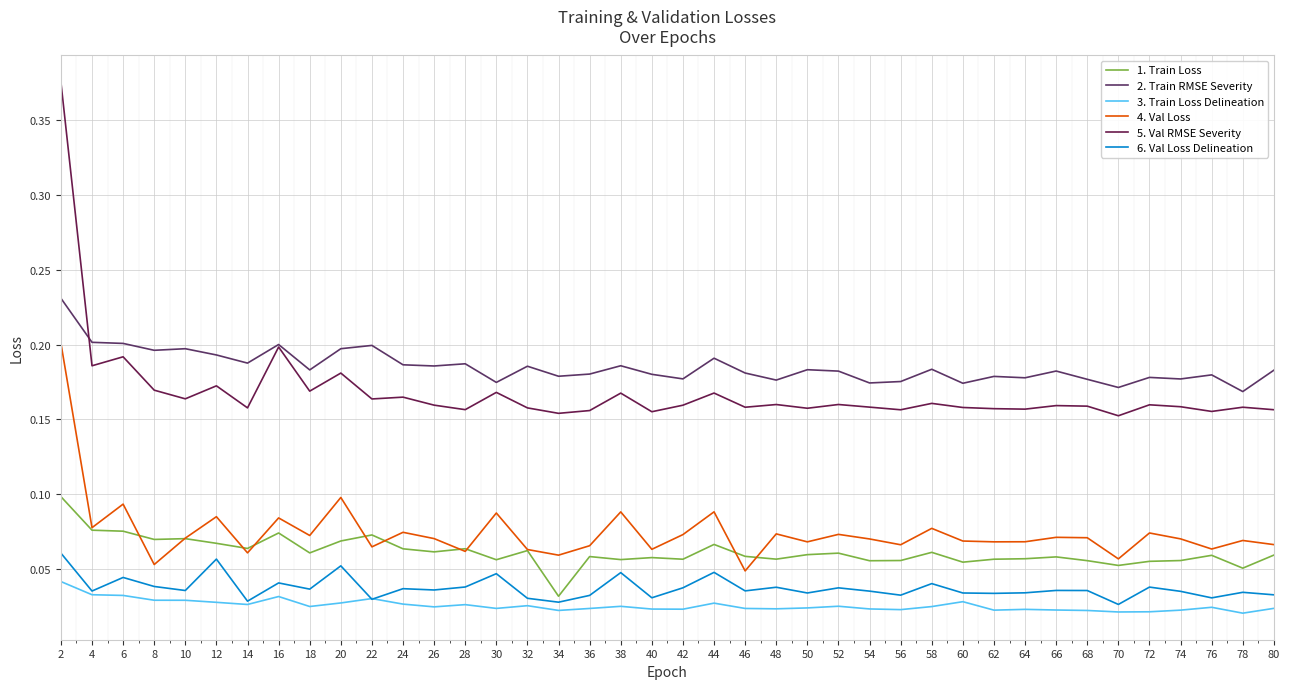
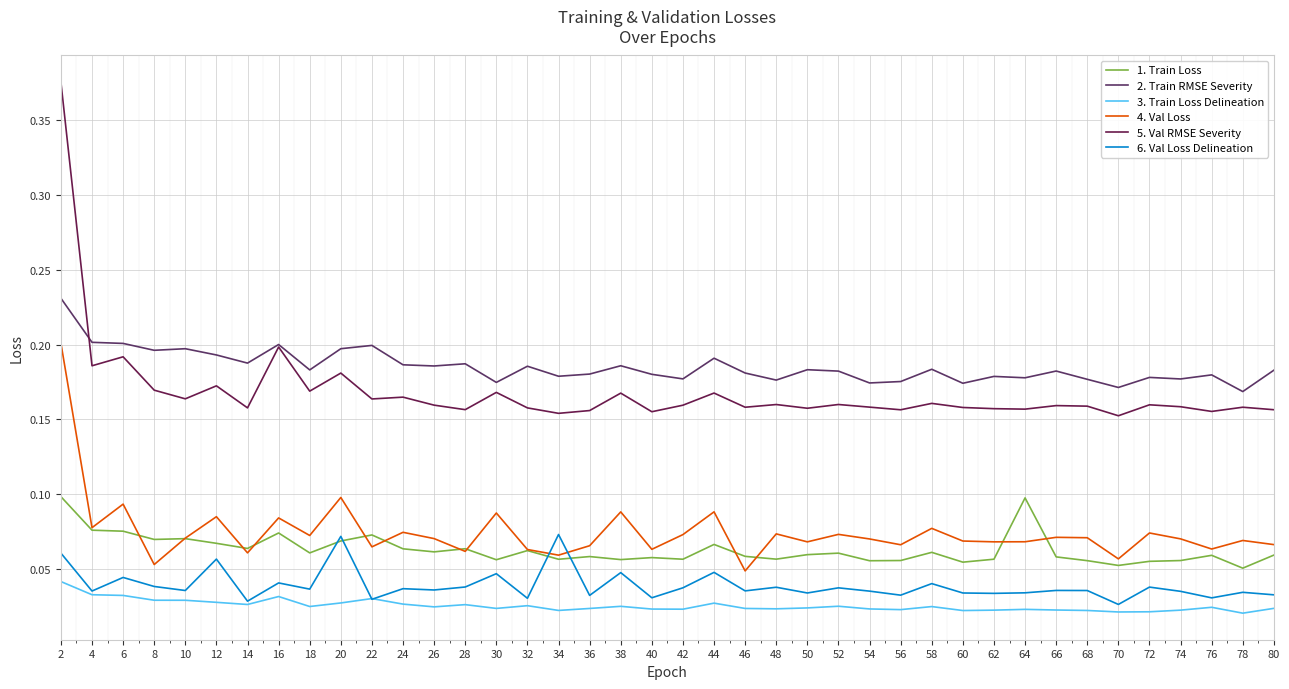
  {
    "1. Train Loss": {
      "2": 0.098,
      "6": 0.075,
      "8": 0.070,
      "12": 0.067,
      "14": 0.064,
      "16": 0.074,
      "18": 0.061,
      "20": 0.069,
      "22": 0.073,
      "24": 0.064,
      "26": 0.061,
      "28": 0.064,
      "30": 0.056,
-     "34": 0.032,
+     "34": 0.057,
      "36": 0.058,
      "38": 0.056,
      "40": 0.058,
      "42": 0.057,
      "44": 0.066,
      "46": 0.058,
      "48": 0.057,
      "50": 0.060,
      "52": 0.061,
      "54": 0.056,
      "56": 0.056,
      "58": 0.061,
      "60": 0.055,
      "62": 0.057,
-     "64": 0.057,
+     "64": 0.098,
      "66": 0.058,
      "68": 0.056,
      "70": 0.052,
      "72": 0.055,
      "74": 0.056,
      "76": 0.059,
      "78": 0.051,
      "80": 0.059
    },
    "3. Train Loss Delineation": {
      "2": 0.042,
      "4": 0.033,
      "6": 0.032,
      "8": 0.029,
      "10": 0.029,
      "12": 0.028,
      "14": 0.026,
      "16": 0.032,
      "18": 0.025,
      "20": 0.027,
      "24": 0.027,
      "26": 0.025,
      "28": 0.026,
      "30": 0.024,
      "32": 0.025,
      "34": 0.022,
      "36": 0.024,
      "38": 0.025,
      "40": 0.023,
      "42": 0.023,
      "44": 0.027,
      "46": 0.024,
      "48": 0.023,
      "50": 0.024,
      "52": 0.025,
      "54": 0.023,
      "56": 0.023,
      "58": 0.025,
-     "60": 0.028,
+     "60": 0.022,
      "62": 0.023,
      "64": 0.023,
      "66": 0.023,
      "68": 0.022,
      "70": 0.021,
      "72": 0.021,
      "74": 0.023,
      "76": 0.024,
      "78": 0.020,
      "80": 0.024
    },
    "4. Val Loss": {
      "2": 0.201,
      "6": 0.093,
      "8": 0.053,
      "12": 0.085,
      "14": 0.061,
      "16": 0.084,
      "18": 0.072,
      "20": 0.098,
      "22": 0.065,
      "24": 0.075,
      "26": 0.070,
      "28": 0.062,
      "30": 0.087,
      "34": 0.059,
      "36": 0.066,
      "38": 0.088,
      "40": 0.063,
      "42": 0.073,
      "44": 0.088,
      "46": 0.049,
      "48": 0.074,
      "50": 0.068,
      "52": 0.073,
      "54": 0.070,
      "56": 0.066,
      "58": 0.077,
      "60": 0.069,
      "62": 0.068,
      "64": 0.068,
      "66": 0.071,
      "68": 0.071,
      "70": 0.057,
      "72": 0.074,
      "74": 0.070,
      "76": 0.063,
      "78": 0.069,
      "80": 0.066
    },
    "6. Val Loss Delineation": {
      "2": 0.061,
      "4": 0.035,
      "6": 0.044,
      "8": 0.038,
      "10": 0.036,
      "12": 0.057,
      "14": 0.029,
      "16": 0.041,
      "18": 0.037,
-     "20": 0.052,
+     "20": 0.072,
      "24": 0.037,
      "26": 0.036,
      "28": 0.038,
      "30": 0.047,
      "32": 0.030,
-     "34": 0.028,
+     "34": 0.073,
      "36": 0.032,
      "38": 0.048,
      "40": 0.031,
      "42": 0.037,
      "44": 0.048,
      "46": 0.035,
      "48": 0.038,
      "50": 0.034,
      "52": 0.037,
      "54": 0.035,
      "56": 0.033,
      "58": 0.040,
      "60": 0.034,
      "62": 0.034,
      "64": 0.034,
      "66": 0.036,
      "68": 0.036,
      "70": 0.026,
      "72": 0.038,
      "74": 0.035,
      "76": 0.031,
      "78": 0.034,
      "80": 0.033
    }
  }
